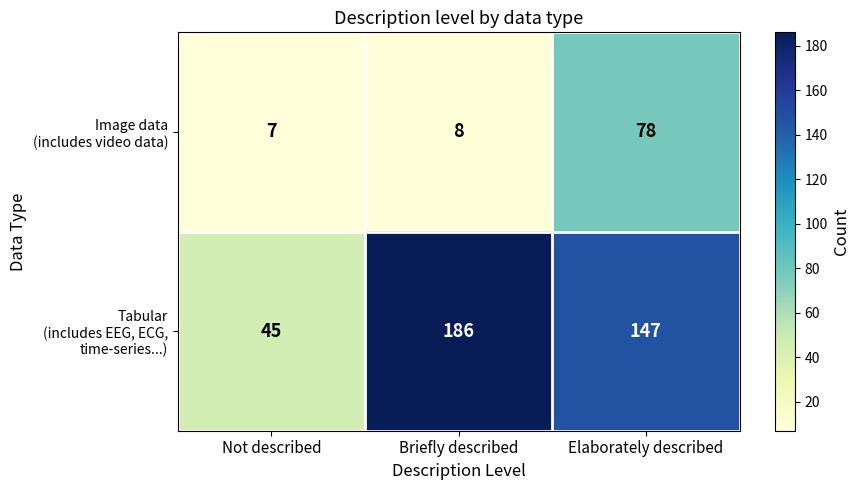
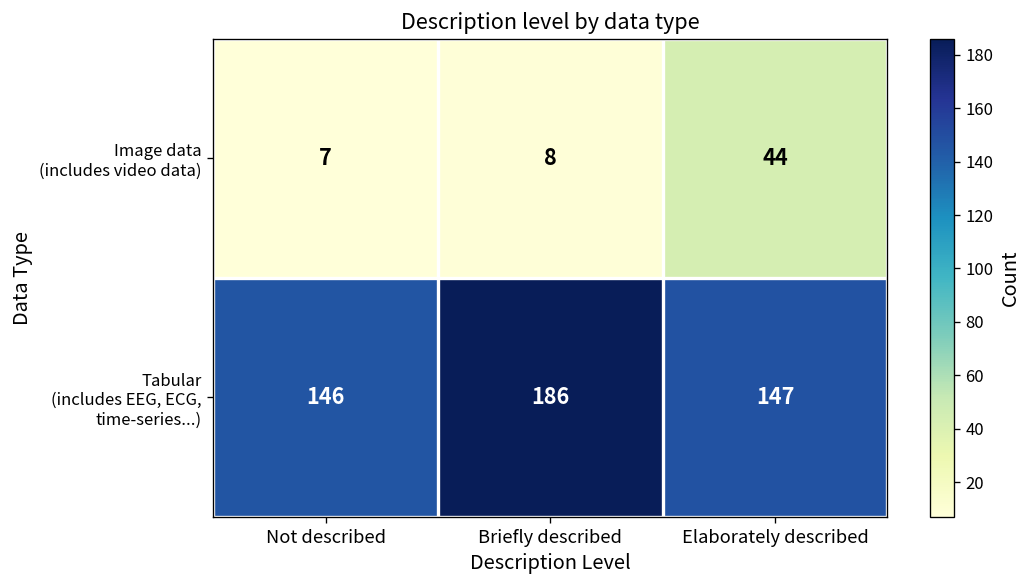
  {
    "Image data (includes video data)": {
      "Not described": 7,
      "Briefly described": 8,
-     "Elaborately described": 78
+     "Elaborately described": 44
    },
    "Tabular (includes EEG, ECG, time-series...)": {
-     "Not described": 45,
+     "Not described": 146,
      "Briefly described": 186,
      "Elaborately described": 147
    }
  }
